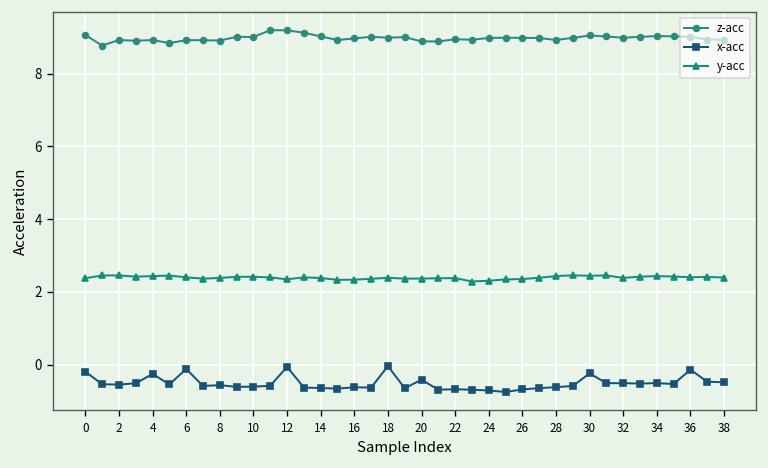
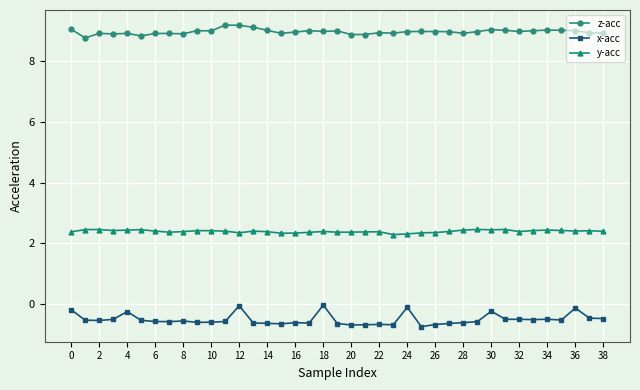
  {
    "x-acc": {
      "0": -0.2,
      "2": -0.5,
      "4": -0.3,
-     "6": -0.1,
+     "6": -0.6,
      "8": -0.6,
      "10": -0.6,
      "12": -0.1,
      "14": -0.6,
      "16": -0.6,
      "18": 0.0,
-     "20": -0.4,
+     "20": -0.7,
      "22": -0.7,
-     "24": -0.7,
+     "24": -0.1,
      "26": -0.7,
      "28": -0.6,
      "30": -0.2,
      "32": -0.5,
      "34": -0.5,
      "36": -0.1,
      "38": -0.5
    }
  }
